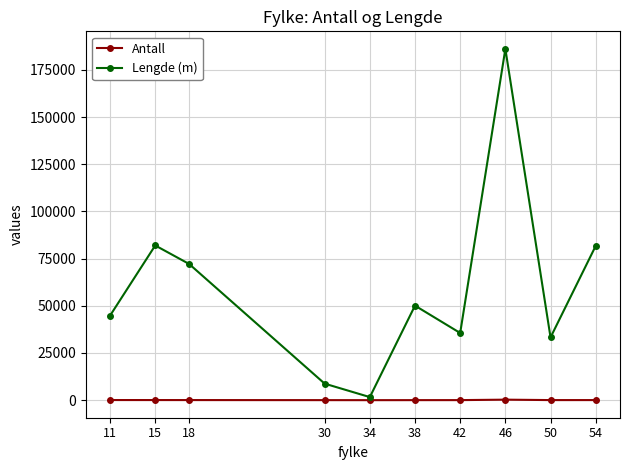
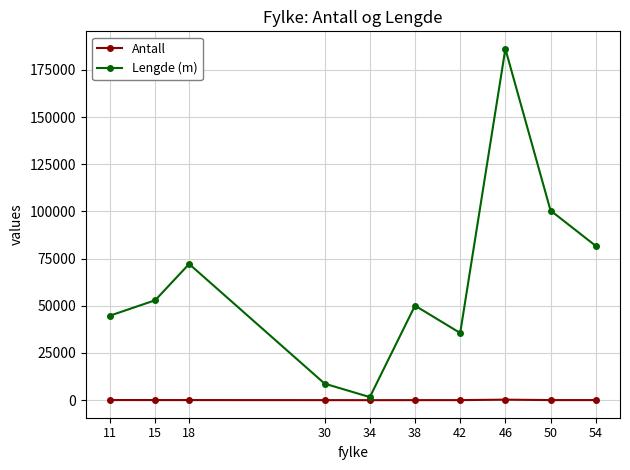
  {
    "Antall": {
      "11": 0,
      "15": 0,
      "18": 0,
      "30": 0,
      "34": 0,
      "38": 0,
      "42": 0,
      "46": 0,
      "50": 0,
      "54": 0
    },
    "Lengde (m)": {
      "11": 45000,
-     "15": 82000,
+     "15": 53000,
      "18": 72000,
      "30": 9000,
      "34": 2000,
      "38": 50000,
      "42": 36000,
      "46": 186000,
-     "50": 33000,
+     "50": 100000,
      "54": 82000
    }
  }
